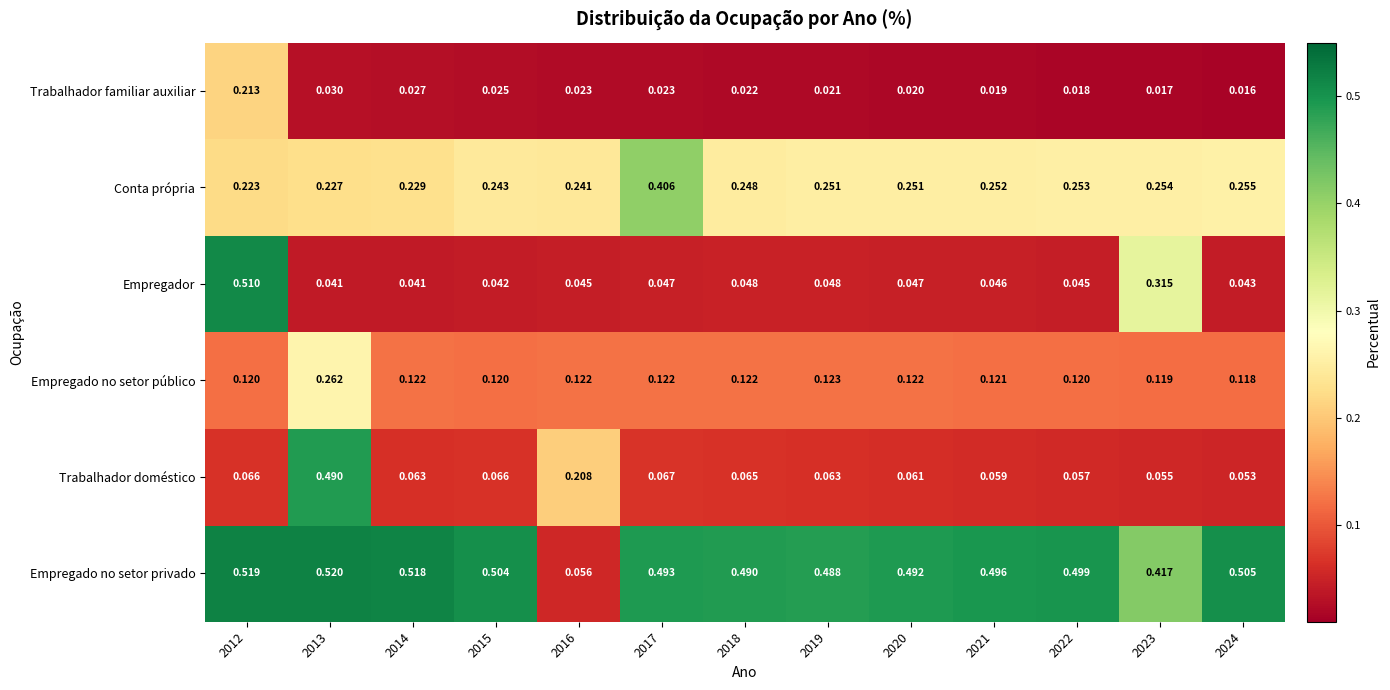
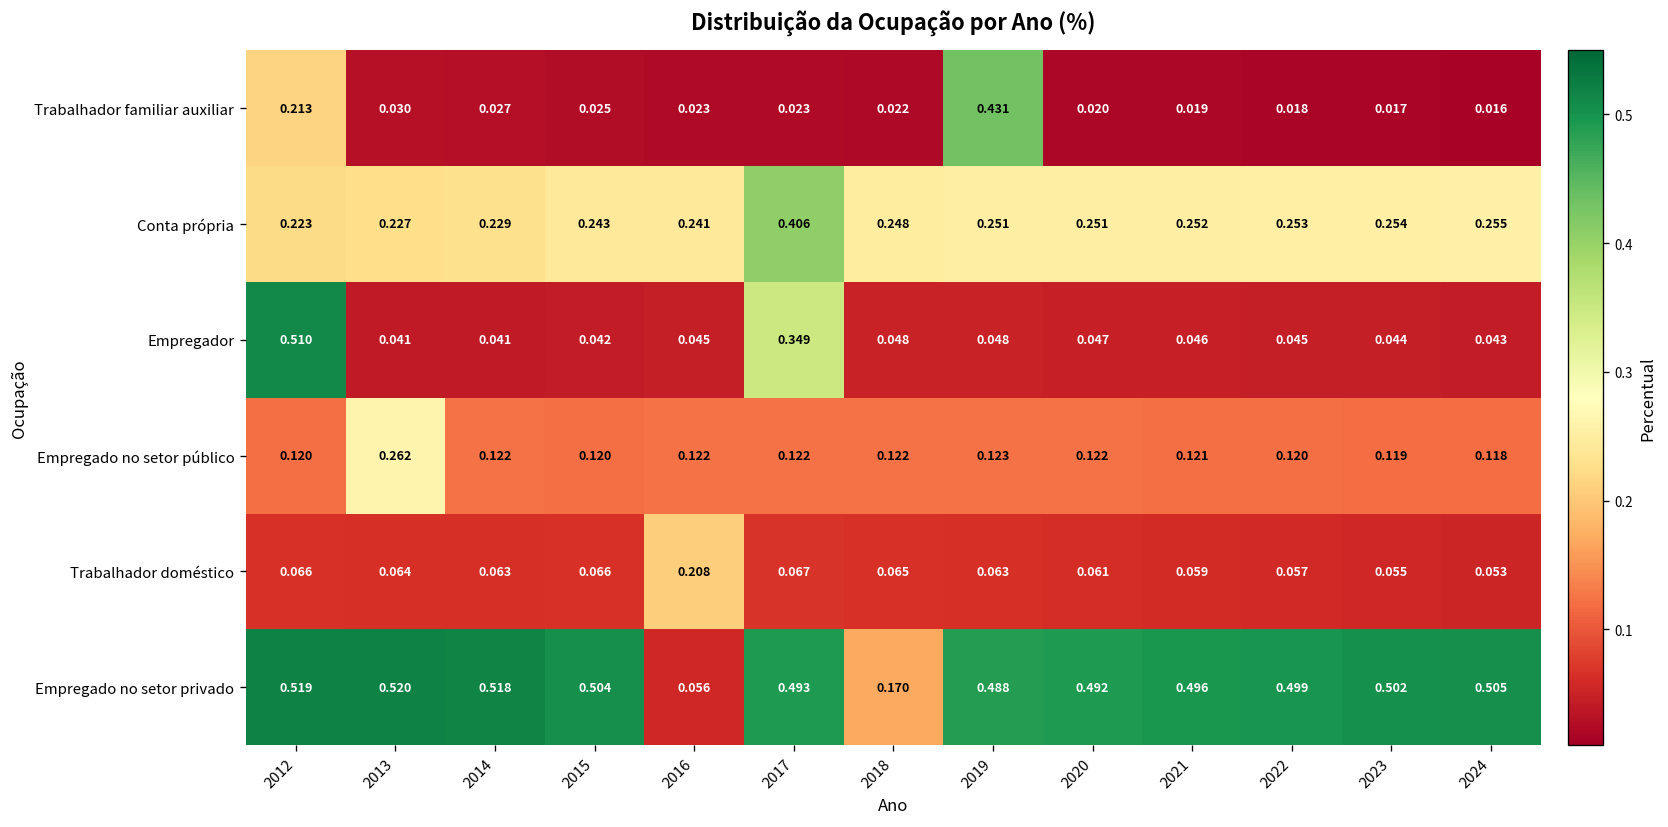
  {
    "Trabalhador familiar auxiliar": {
      "2012": 0.213,
      "2013": 0.030,
      "2014": 0.027,
      "2015": 0.025,
      "2016": 0.023,
      "2017": 0.023,
      "2018": 0.022,
-     "2019": 0.021,
+     "2019": 0.431,
      "2020": 0.020,
      "2021": 0.019,
      "2022": 0.018,
      "2023": 0.017,
      "2024": 0.016
    },
    "Conta própria": {
      "2012": 0.223,
      "2013": 0.227,
      "2014": 0.229,
      "2015": 0.243,
      "2016": 0.241,
      "2017": 0.406,
      "2018": 0.248,
      "2019": 0.251,
      "2020": 0.251,
      "2021": 0.252,
      "2022": 0.253,
      "2023": 0.254,
      "2024": 0.255
    },
    "Empregador": {
      "2012": 0.510,
      "2013": 0.041,
      "2014": 0.041,
      "2015": 0.042,
      "2016": 0.045,
-     "2017": 0.047,
+     "2017": 0.349,
      "2018": 0.048,
      "2019": 0.048,
      "2020": 0.047,
      "2021": 0.046,
      "2022": 0.045,
-     "2023": 0.315,
+     "2023": 0.044,
      "2024": 0.043
    },
    "Empregado no setor público": {
      "2012": 0.120,
      "2013": 0.262,
      "2014": 0.122,
      "2015": 0.120,
      "2016": 0.122,
      "2017": 0.122,
      "2018": 0.122,
      "2019": 0.123,
      "2020": 0.122,
      "2021": 0.121,
      "2022": 0.120,
      "2023": 0.119,
      "2024": 0.118
    },
    "Trabalhador doméstico": {
      "2012": 0.066,
-     "2013": 0.490,
+     "2013": 0.064,
      "2014": 0.063,
      "2015": 0.066,
      "2016": 0.208,
      "2017": 0.067,
      "2018": 0.065,
      "2019": 0.063,
      "2020": 0.061,
      "2021": 0.059,
      "2022": 0.057,
      "2023": 0.055,
      "2024": 0.053
    },
    "Empregado no setor privado": {
      "2012": 0.519,
      "2013": 0.520,
      "2014": 0.518,
      "2015": 0.504,
      "2016": 0.056,
      "2017": 0.493,
-     "2018": 0.490,
+     "2018": 0.170,
      "2019": 0.488,
      "2020": 0.492,
      "2021": 0.496,
      "2022": 0.499,
-     "2023": 0.417,
+     "2023": 0.502,
      "2024": 0.505
    }
  }
